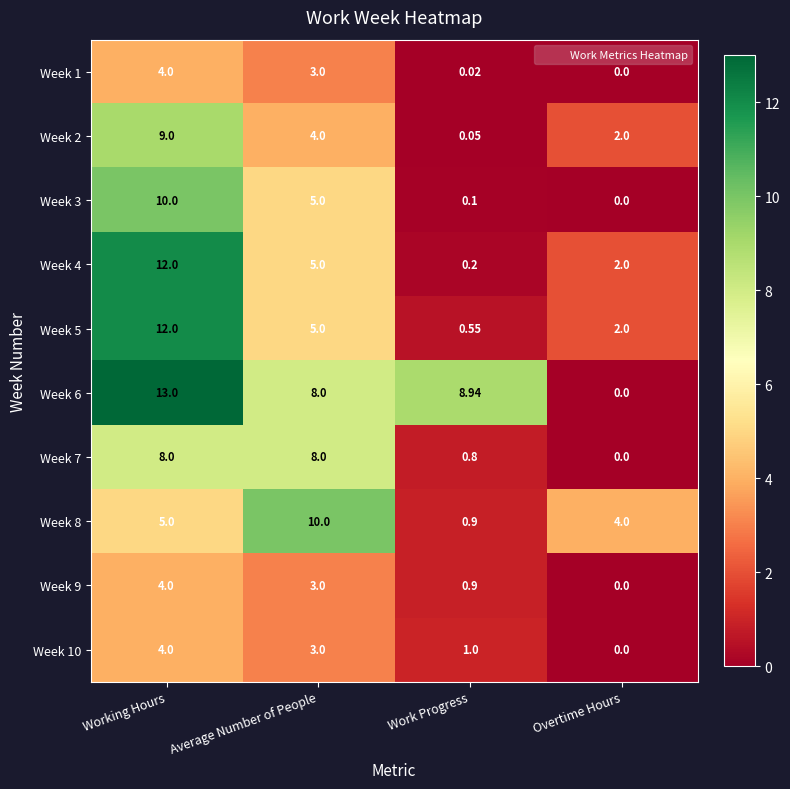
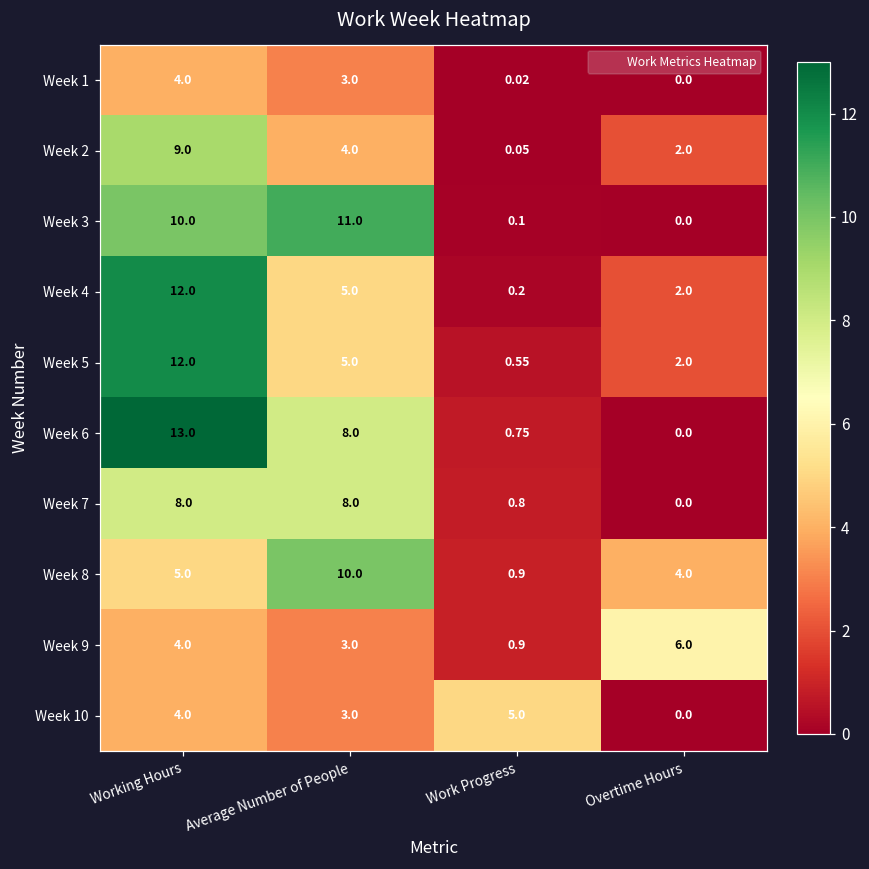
  {
    "Week 1": {
      "Working Hours": 4.0,
      "Average Number of People": 3.0,
      "Work Progress": 0.02,
      "Overtime Hours": 0.0
    },
    "Week 2": {
      "Working Hours": 9.0,
      "Average Number of People": 4.0,
      "Work Progress": 0.05,
      "Overtime Hours": 2.0
    },
    "Week 3": {
      "Working Hours": 10.0,
-     "Average Number of People": 5.0,
+     "Average Number of People": 11.0,
      "Work Progress": 0.1,
      "Overtime Hours": 0.0
    },
    "Week 4": {
      "Working Hours": 12.0,
      "Average Number of People": 5.0,
      "Work Progress": 0.2,
      "Overtime Hours": 2.0
    },
    "Week 5": {
      "Working Hours": 12.0,
      "Average Number of People": 5.0,
      "Work Progress": 0.55,
      "Overtime Hours": 2.0
    },
    "Week 6": {
      "Working Hours": 13.0,
      "Average Number of People": 8.0,
-     "Work Progress": 8.94,
+     "Work Progress": 0.75,
      "Overtime Hours": 0.0
    },
    "Week 7": {
      "Working Hours": 8.0,
      "Average Number of People": 8.0,
      "Work Progress": 0.8,
      "Overtime Hours": 0.0
    },
    "Week 8": {
      "Working Hours": 5.0,
      "Average Number of People": 10.0,
      "Work Progress": 0.9,
      "Overtime Hours": 4.0
    },
    "Week 9": {
      "Working Hours": 4.0,
      "Average Number of People": 3.0,
      "Work Progress": 0.9,
-     "Overtime Hours": 0.0
+     "Overtime Hours": 6.0
    },
    "Week 10": {
      "Working Hours": 4.0,
      "Average Number of People": 3.0,
-     "Work Progress": 1.0,
+     "Work Progress": 5.0,
      "Overtime Hours": 0.0
    }
  }
